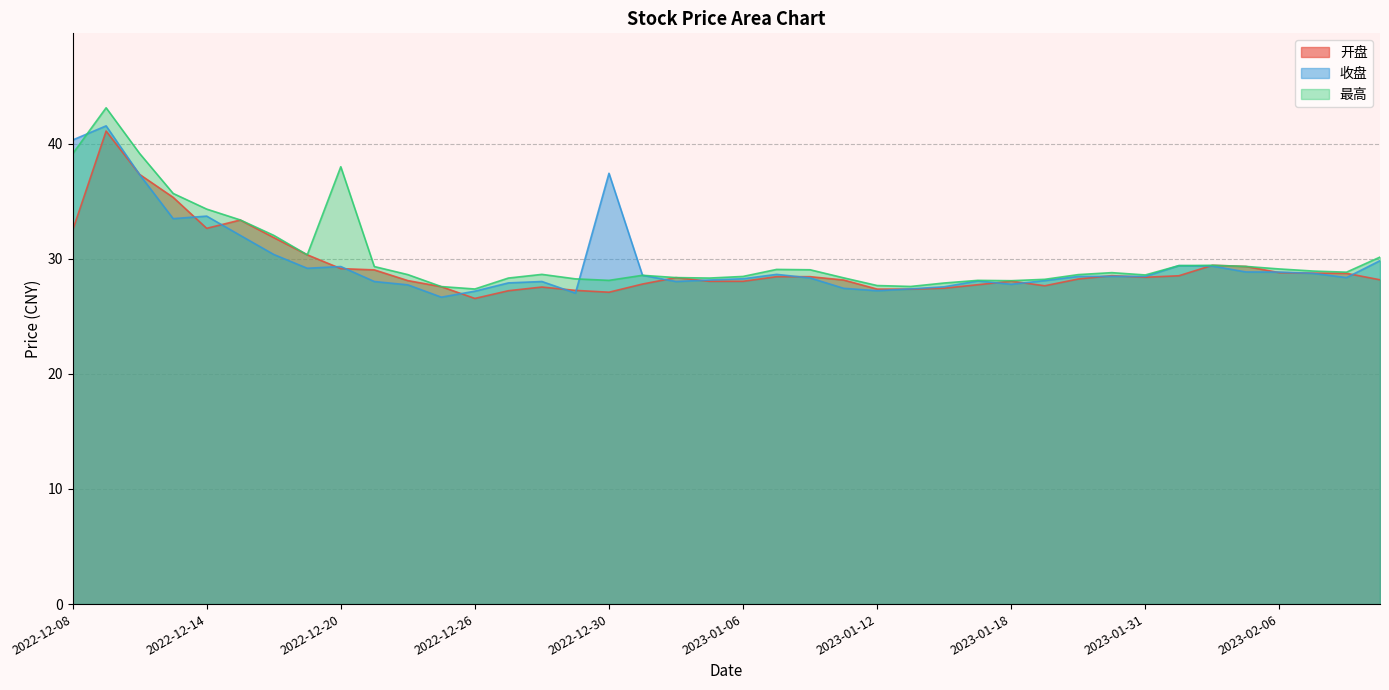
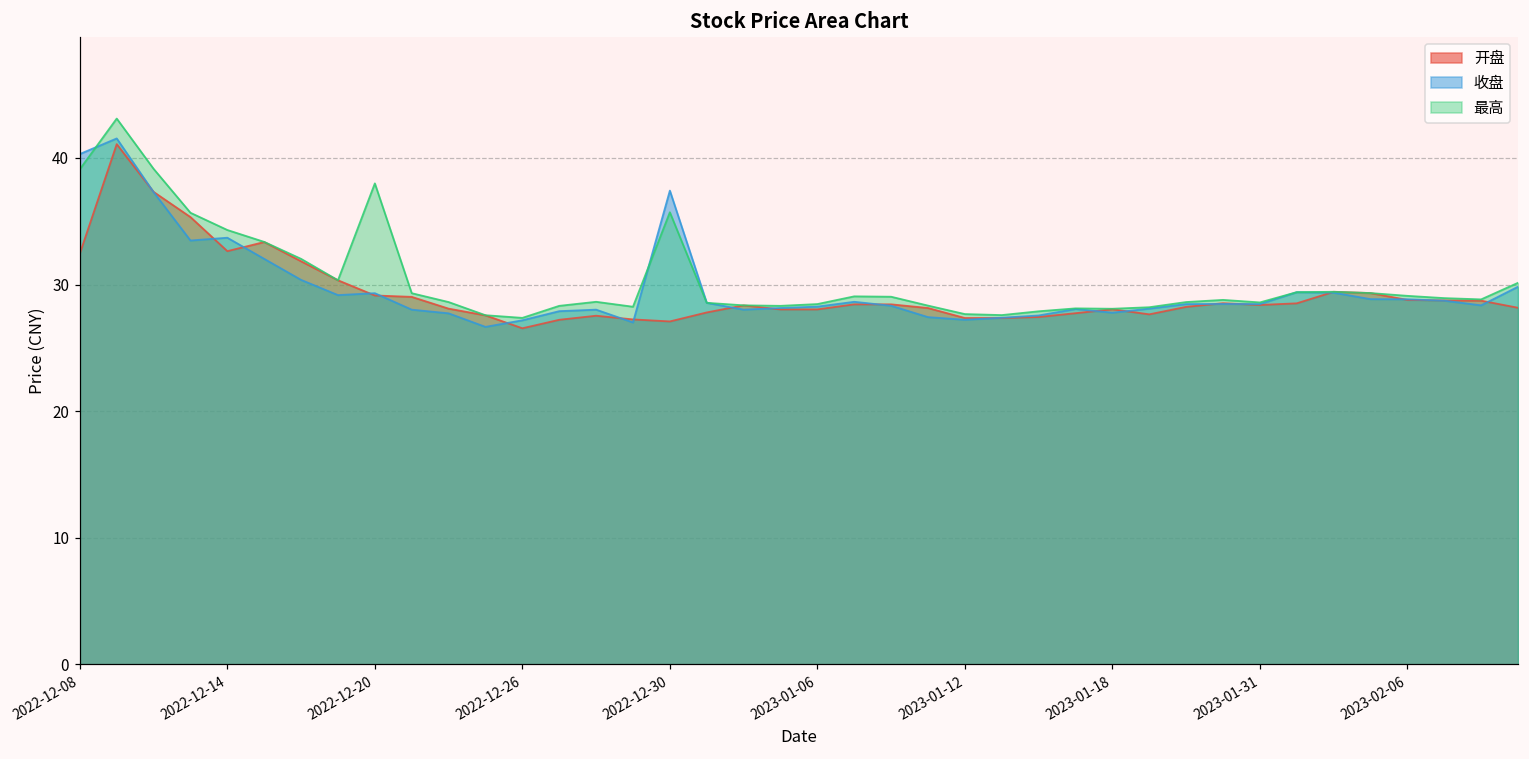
  {
    "开盘": {
      "2022-12-08": 32.5,
      "2022-12-14": 32.6,
      "2022-12-26": 26.6,
      "2022-12-30": 27.1,
      "2023-01-06": 28.0
    },
    "收盘": {
      "2022-12-08": 40.3,
      "2022-12-14": 33.7,
      "2022-12-30": 37.4,
      "2023-01-18": 27.8
    },
    "最高": {
      "2022-12-08": 39.1,
      "2022-12-14": 34.3,
      "2022-12-20": 38.0,
-     "2022-12-30": 28.1,
+     "2022-12-30": 35.7,
      "2023-01-12": 27.7,
      "2023-02-06": 29.1
    }
  }
